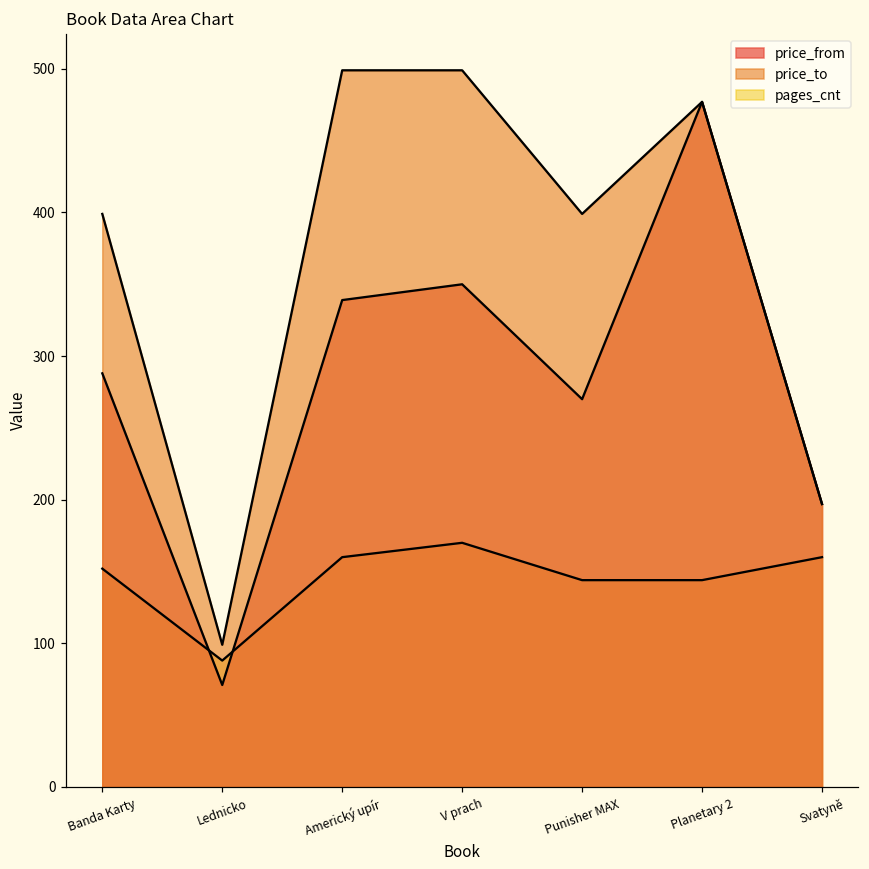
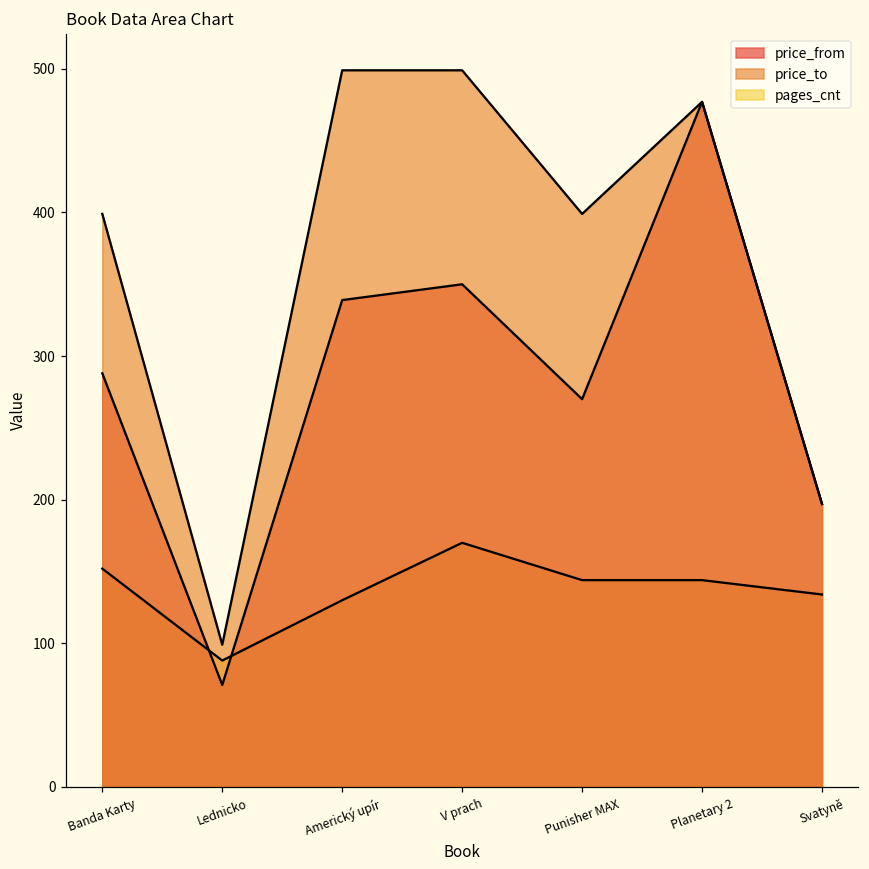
  {
    "pages_cnt": {
      "Banda Karty": 152,
      "Lednicko": 88,
-     "Americký upír": 160,
+     "Americký upír": 130,
      "V prach": 170,
      "Punisher MAX": 144,
      "Planetary 2": 144,
-     "Svatyně": 160
+     "Svatyně": 134
    }
  }
